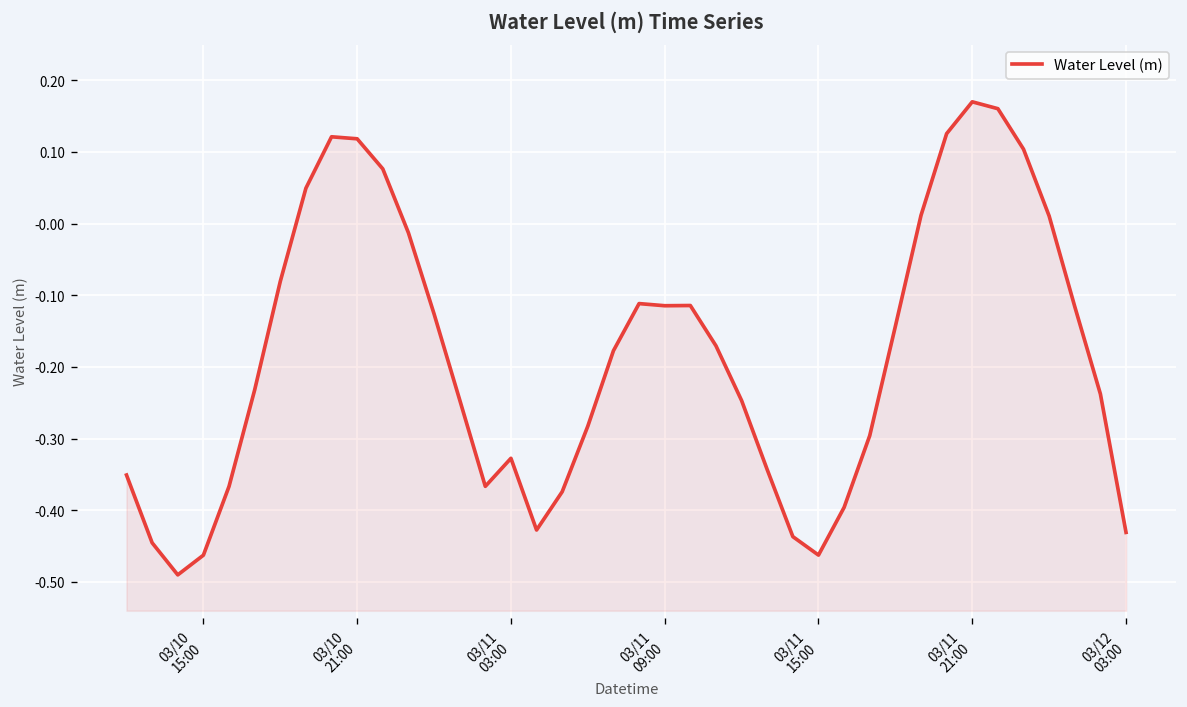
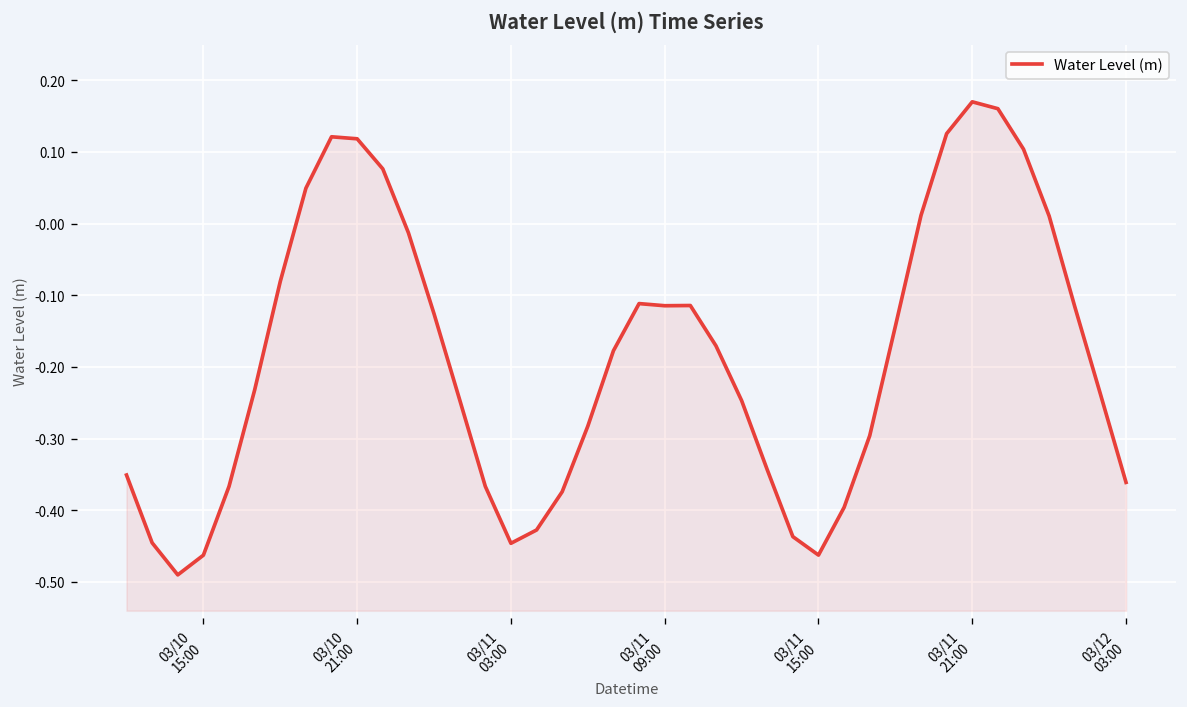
  {
    "03/10 15:00": -0.46,
    "03/10 21:00": 0.12,
-   "03/11 03:00": -0.33,
+   "03/11 03:00": -0.45,
    "03/11 09:00": -0.11,
    "03/11 15:00": -0.46,
    "03/11 21:00": 0.17,
-   "03/12 03:00": -0.43
+   "03/12 03:00": -0.36
  }
